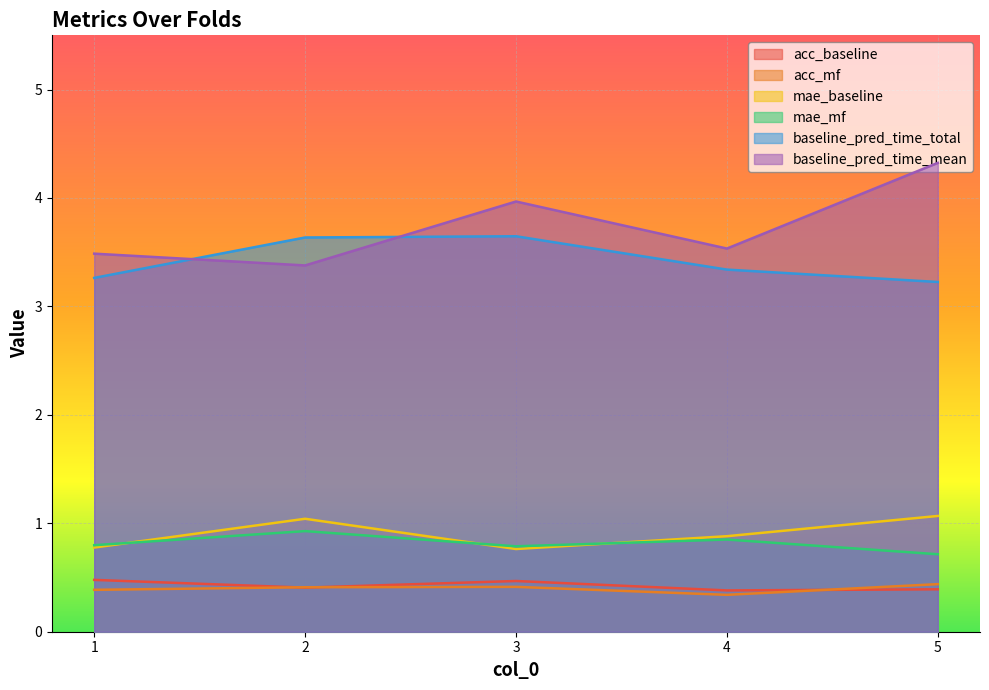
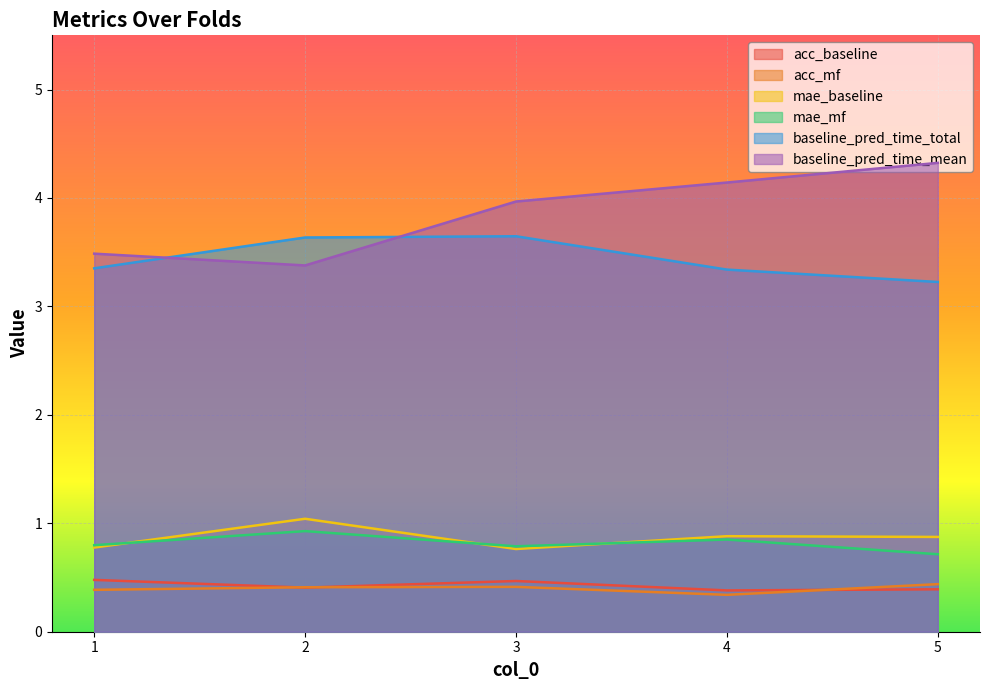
  {
    "mae_baseline": {
      "2": 1.04,
      "3": 0.76,
      "4": 0.88,
-     "5": 1.07
+     "5": 0.87
    },
    "mae_mf": {
      "2": 0.93,
      "3": 0.79,
      "4": 0.85,
      "5": 0.71
    },
    "baseline_pred_time_total": {
-     "1": 3.26,
+     "1": 3.35,
      "2": 3.64,
      "3": 3.65,
      "4": 3.34,
      "5": 3.23
    },
    "baseline_pred_time_mean": {
      "1": 3.49,
      "2": 3.38,
      "3": 3.97,
-     "4": 3.53
+     "4": 4.14
    }
  }
